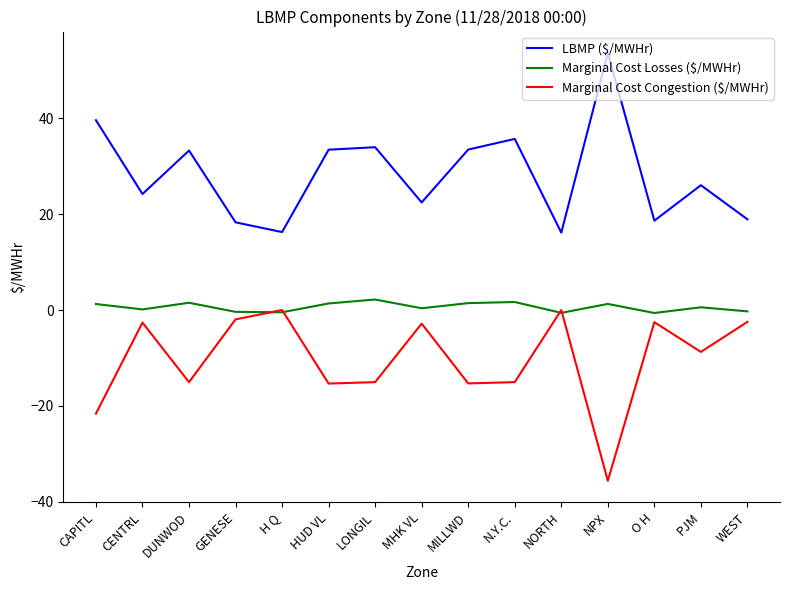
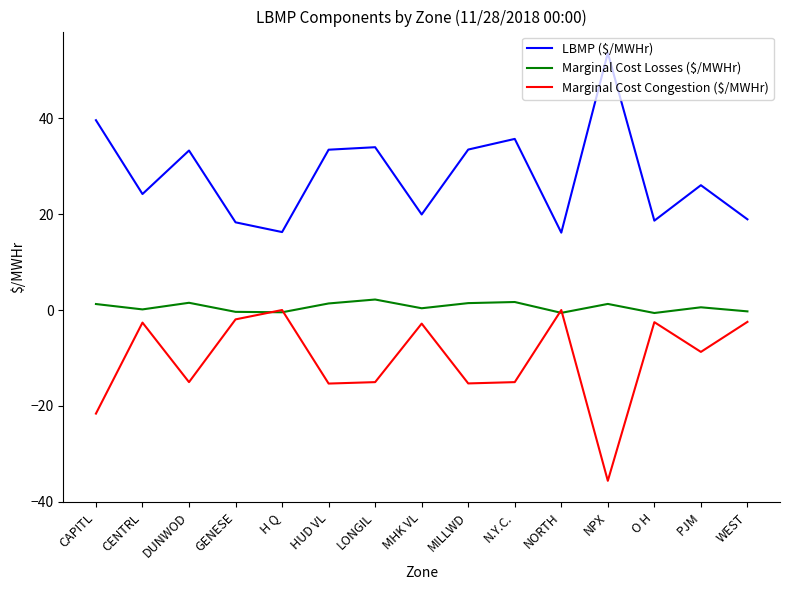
  {
    "LBMP ($/MWHr)": {
      "CAPITL": 40,
      "CENTRL": 24,
      "DUNWOD": 33,
      "GENESE": 18,
      "H Q": 16,
      "HUD VL": 33,
      "LONGIL": 34,
-     "MHK VL": 22,
+     "MHK VL": 20,
      "MILLWD": 33,
      "N.Y.C.": 36,
      "NORTH": 16,
      "O H": 19,
      "PJM": 26,
      "WEST": 19
    },
    "Marginal Cost Losses ($/MWHr)": {
      "CAPITL": 1,
      "CENTRL": 0,
      "DUNWOD": 2,
      "GENESE": 0,
      "HUD VL": 1,
      "LONGIL": 2,
      "MHK VL": 0,
      "MILLWD": 1,
      "N.Y.C.": 2,
      "NORTH": -1,
      "NPX": 1,
      "O H": -1,
      "PJM": 1,
      "WEST": 0
    },
    "Marginal Cost Congestion ($/MWHr)": {
      "CAPITL": -22,
      "CENTRL": -3,
      "DUNWOD": -15,
      "GENESE": -2,
      "HUD VL": -15,
      "LONGIL": -15,
      "MHK VL": -3,
      "MILLWD": -15,
      "N.Y.C.": -15,
      "NORTH": 0,
      "NPX": -36,
      "O H": -3,
      "PJM": -9,
      "WEST": -2
    }
  }
